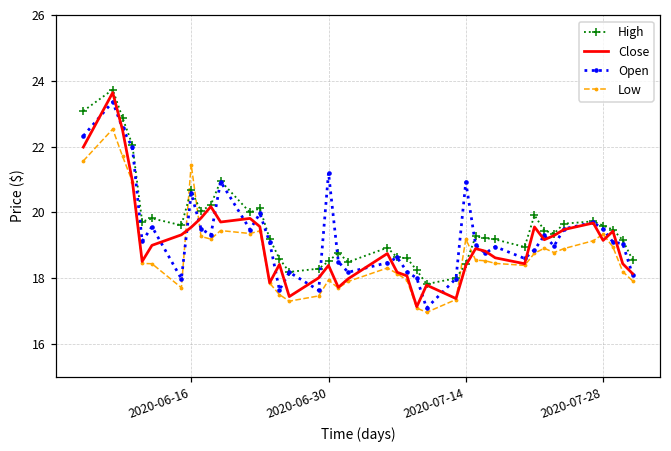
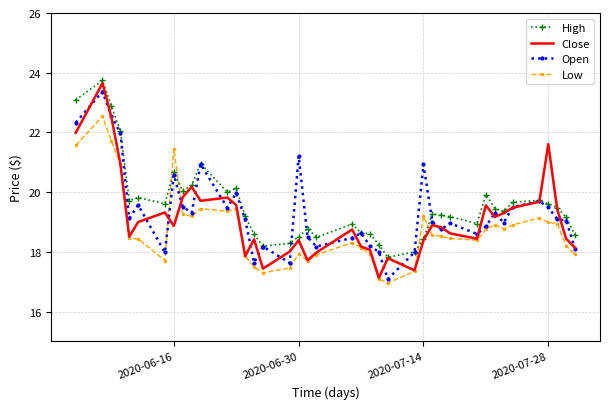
  {
    "High": {
      "2020-06-16": 20.7,
      "2020-06-30": 18.5,
      "2020-07-28": 19.6
    },
    "Close": {
-     "2020-06-16": 19.6,
+     "2020-06-16": 18.9,
      "2020-06-30": 18.4,
-     "2020-07-28": 19.2
+     "2020-07-28": 21.6
    },
    "Open": {
      "2020-06-16": 20.6,
      "2020-06-30": 21.2,
      "2020-07-14": 20.9,
      "2020-07-28": 19.5
    },
    "Low": {
      "2020-06-16": 21.5,
      "2020-06-30": 17.9,
      "2020-07-14": 19.2,
-     "2020-07-28": 19.3
+     "2020-07-28": 19.0
    }
  }
